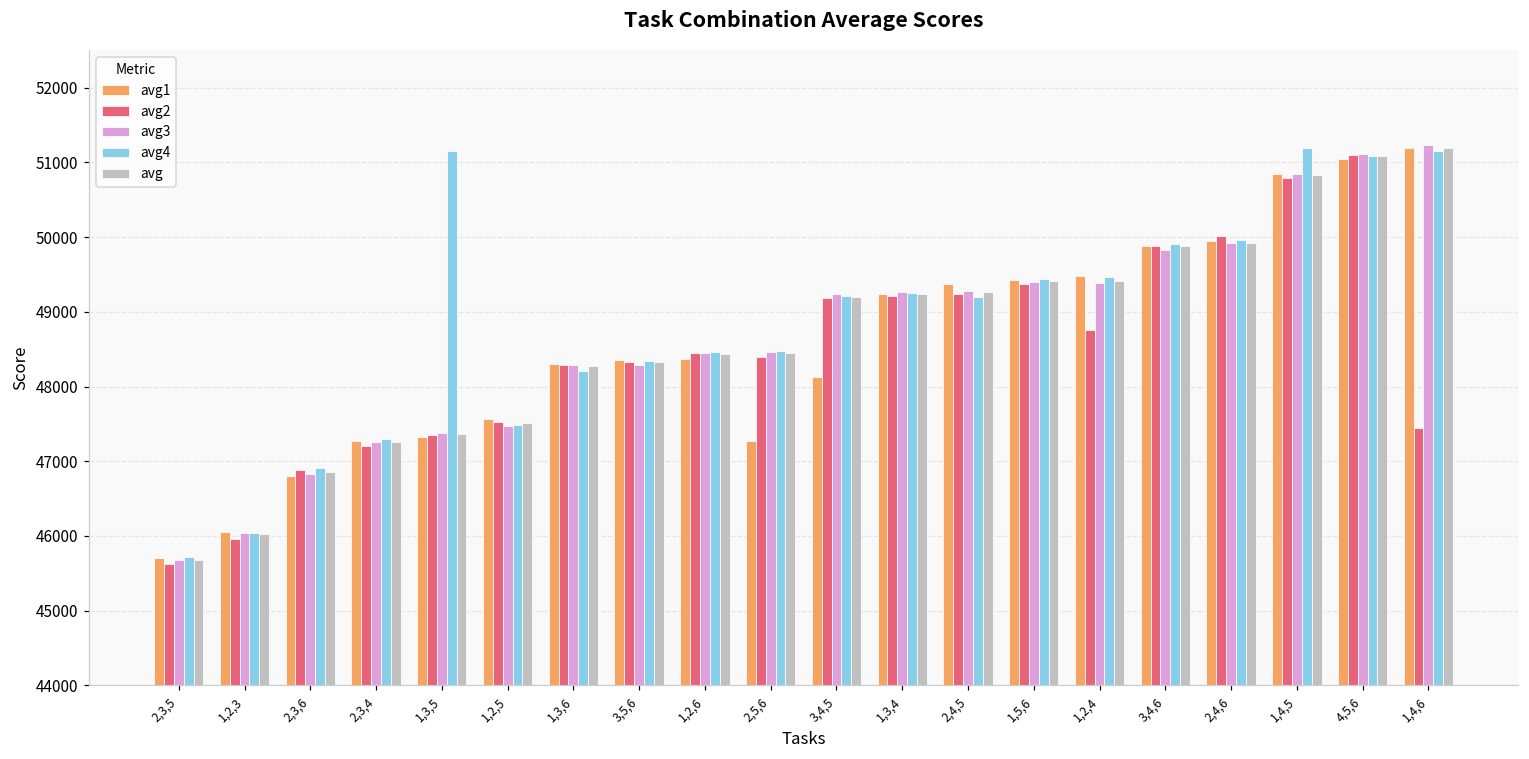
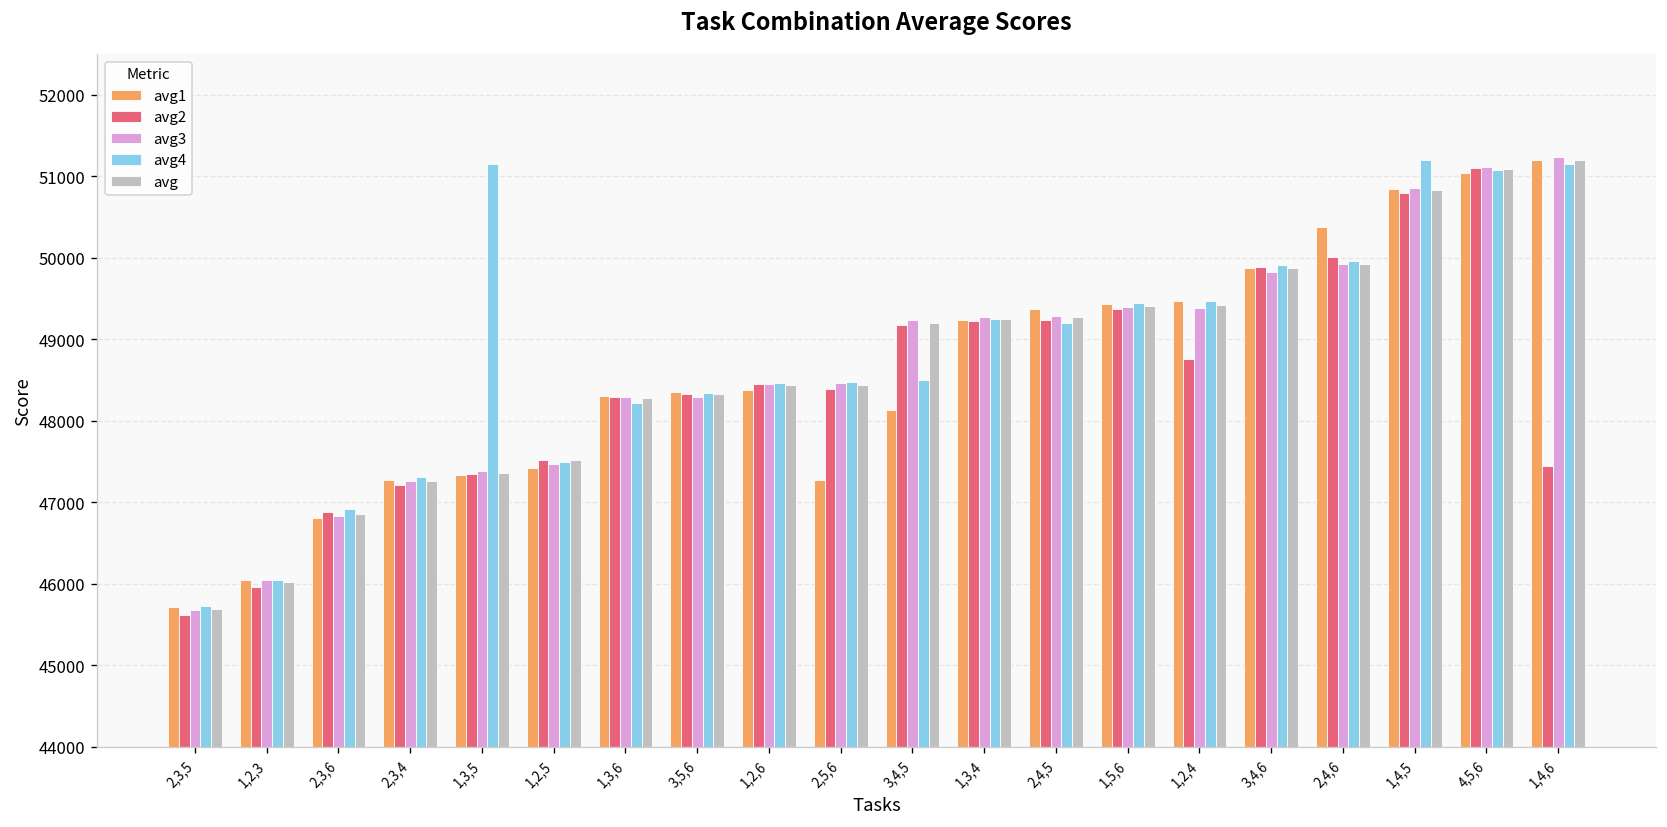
  {
    "avg1": {
      "2,3,5": 45700,
      "1,2,3": 46000,
      "2,3,6": 46800,
      "2,3,4": 47300,
      "1,3,5": 47300,
-     "1,2,5": 47600,
+     "1,2,5": 47400,
      "1,3,6": 48300,
      "3,5,6": 48400,
      "1,2,6": 48400,
      "2,5,6": 47300,
      "3,4,5": 48100,
      "1,3,4": 49200,
      "2,4,5": 49400,
      "1,5,6": 49400,
      "1,2,4": 49500,
      "3,4,6": 49900,
-     "2,4,6": 49900,
+     "2,4,6": 50400,
      "1,4,5": 50800,
      "4,5,6": 51000,
      "1,4,6": 51200
    },
    "avg2": {
      "2,3,5": 45600,
      "1,2,3": 46000,
      "2,3,6": 46900,
      "2,3,4": 47200,
      "1,3,5": 47300,
      "1,2,5": 47500,
      "1,3,6": 48300,
      "3,5,6": 48300,
      "1,2,6": 48500,
      "2,5,6": 48400,
      "3,4,5": 49200,
      "1,3,4": 49200,
      "2,4,5": 49200,
      "1,5,6": 49400,
      "1,2,4": 48800,
      "3,4,6": 49900,
      "2,4,6": 50000,
      "1,4,5": 50800,
      "4,5,6": 51100,
      "1,4,6": 47400
    },
    "avg4": {
      "2,3,5": 45700,
      "1,2,3": 46000,
      "2,3,6": 46900,
      "2,3,4": 47300,
      "1,3,5": 51100,
      "1,2,5": 47500,
      "1,3,6": 48200,
      "3,5,6": 48300,
      "1,2,6": 48500,
      "2,5,6": 48500,
-     "3,4,5": 49200,
+     "3,4,5": 48500,
      "1,3,4": 49200,
      "2,4,5": 49200,
      "1,5,6": 49400,
      "1,2,4": 49500,
      "3,4,6": 49900,
      "2,4,6": 50000,
      "1,4,5": 51200,
      "4,5,6": 51100,
      "1,4,6": 51200
    }
  }
